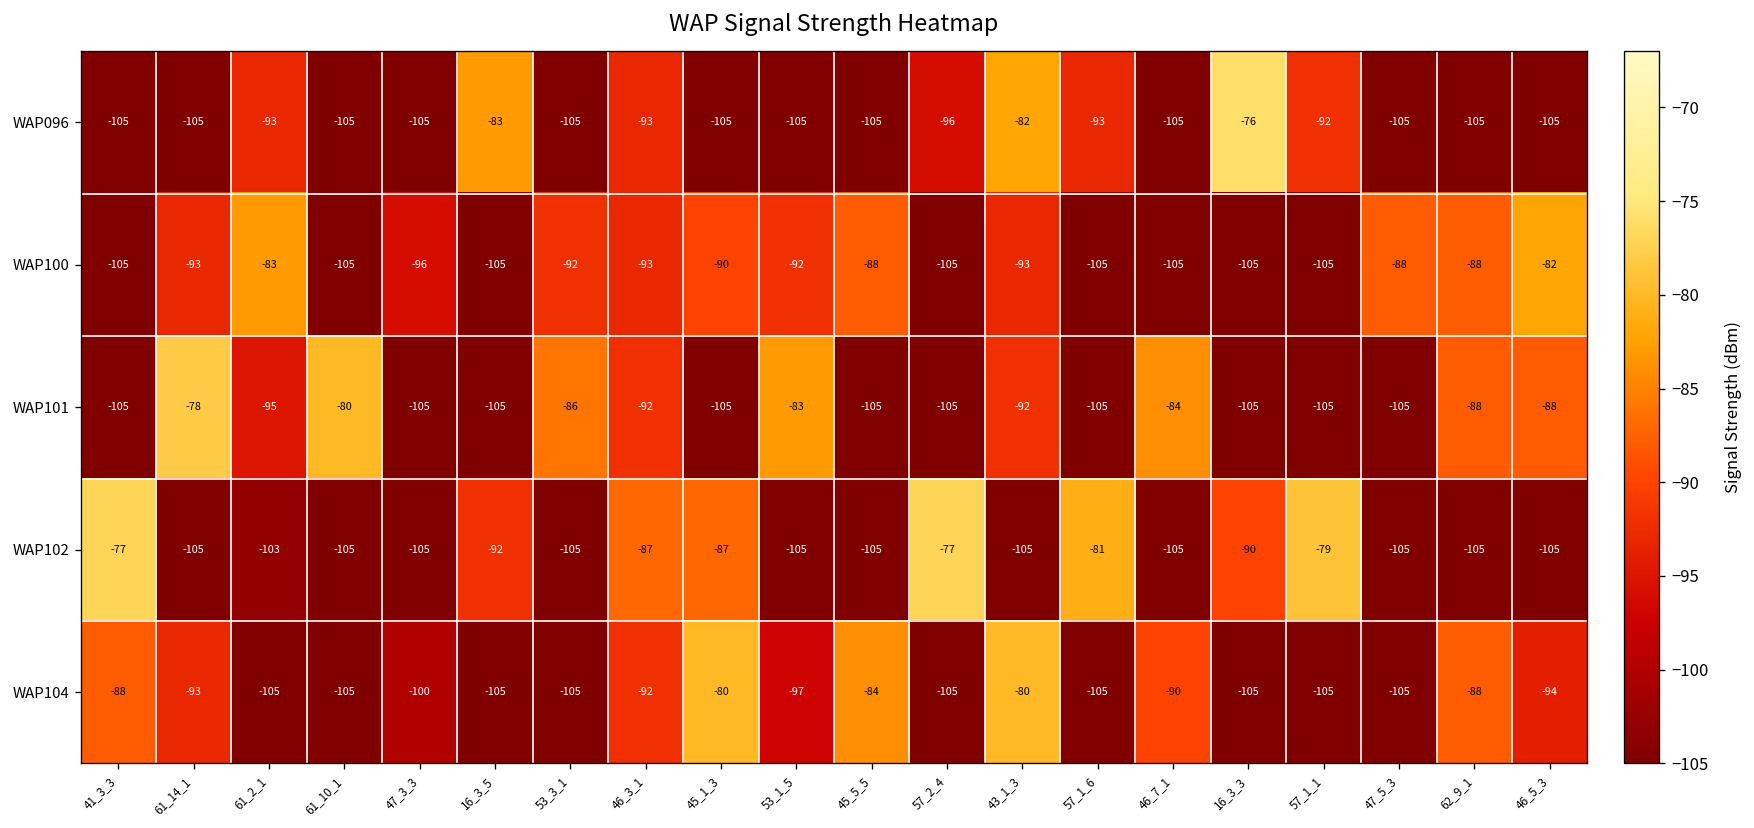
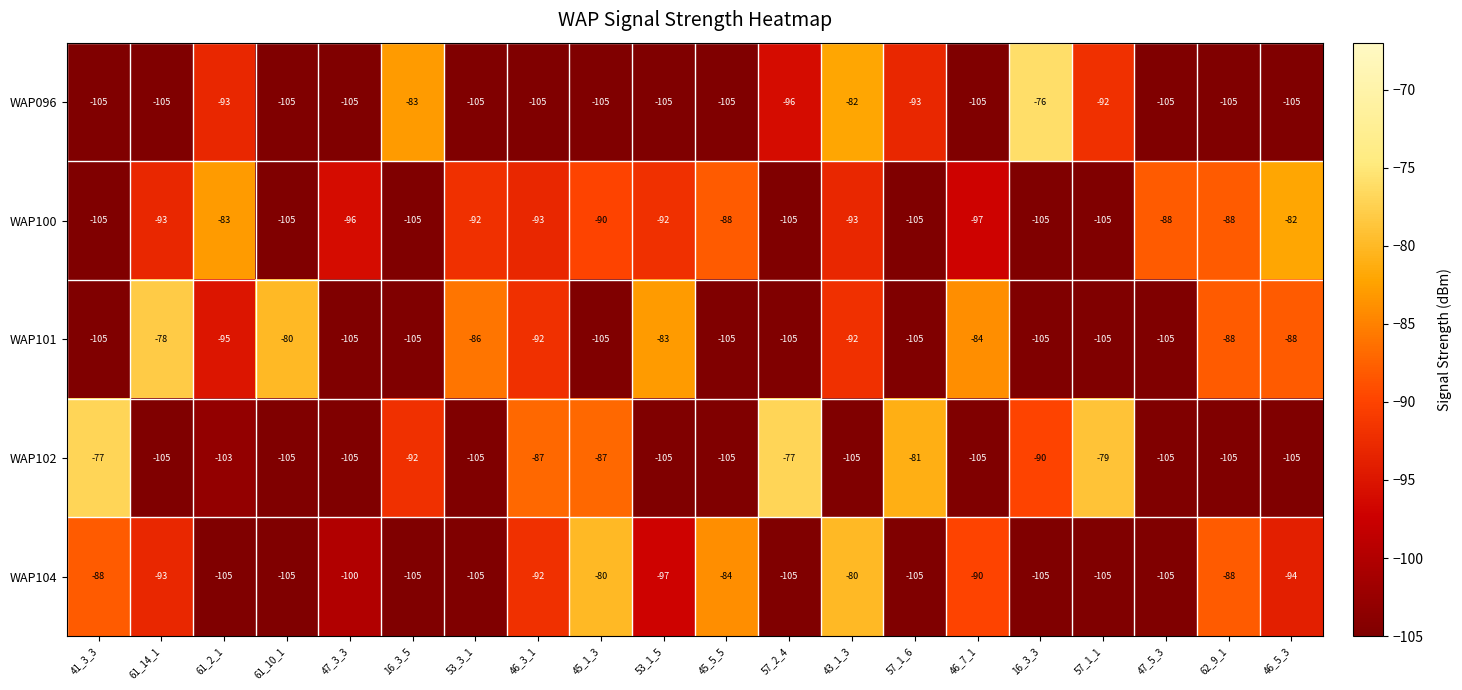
  {
    "WAP096": {
      "41_3_3": -105,
      "61_14_1": -105,
      "61_2_1": -93,
      "61_10_1": -105,
      "47_3_3": -105,
      "16_3_5": -83,
      "53_3_1": -105,
-     "46_3_1": -93,
+     "46_3_1": -105,
      "45_1_3": -105,
      "53_1_5": -105,
      "45_5_5": -105,
      "57_2_4": -96,
      "43_1_3": -82,
      "57_1_6": -93,
      "46_7_1": -105,
      "16_3_3": -76,
      "57_1_1": -92,
      "47_5_3": -105,
      "62_9_1": -105,
      "46_5_3": -105
    },
    "WAP100": {
      "41_3_3": -105,
      "61_14_1": -93,
      "61_2_1": -83,
      "61_10_1": -105,
      "47_3_3": -96,
      "16_3_5": -105,
      "53_3_1": -92,
      "46_3_1": -93,
      "45_1_3": -90,
      "53_1_5": -92,
      "45_5_5": -88,
      "57_2_4": -105,
      "43_1_3": -93,
      "57_1_6": -105,
-     "46_7_1": -105,
+     "46_7_1": -97,
      "16_3_3": -105,
      "57_1_1": -105,
      "47_5_3": -88,
      "62_9_1": -88,
      "46_5_3": -82
    },
    "WAP101": {
      "41_3_3": -105,
      "61_14_1": -78,
      "61_2_1": -95,
      "61_10_1": -80,
      "47_3_3": -105,
      "16_3_5": -105,
      "53_3_1": -86,
      "46_3_1": -92,
      "45_1_3": -105,
      "53_1_5": -83,
      "45_5_5": -105,
      "57_2_4": -105,
      "43_1_3": -92,
      "57_1_6": -105,
      "46_7_1": -84,
      "16_3_3": -105,
      "57_1_1": -105,
      "47_5_3": -105,
      "62_9_1": -88,
      "46_5_3": -88
    },
    "WAP102": {
      "41_3_3": -77,
      "61_14_1": -105,
      "61_2_1": -103,
      "61_10_1": -105,
      "47_3_3": -105,
      "16_3_5": -92,
      "53_3_1": -105,
      "46_3_1": -87,
      "45_1_3": -87,
      "53_1_5": -105,
      "45_5_5": -105,
      "57_2_4": -77,
      "43_1_3": -105,
      "57_1_6": -81,
      "46_7_1": -105,
      "16_3_3": -90,
      "57_1_1": -79,
      "47_5_3": -105,
      "62_9_1": -105,
      "46_5_3": -105
    },
    "WAP104": {
      "41_3_3": -88,
      "61_14_1": -93,
      "61_2_1": -105,
      "61_10_1": -105,
      "47_3_3": -100,
      "16_3_5": -105,
      "53_3_1": -105,
      "46_3_1": -92,
      "45_1_3": -80,
      "53_1_5": -97,
      "45_5_5": -84,
      "57_2_4": -105,
      "43_1_3": -80,
      "57_1_6": -105,
      "46_7_1": -90,
      "16_3_3": -105,
      "57_1_1": -105,
      "47_5_3": -105,
      "62_9_1": -88,
      "46_5_3": -94
    }
  }
